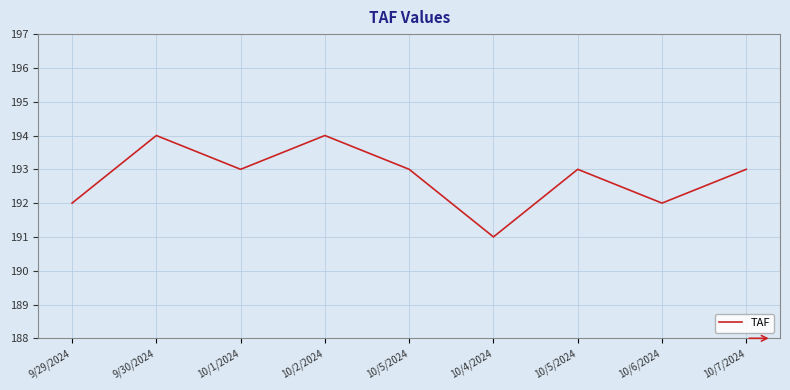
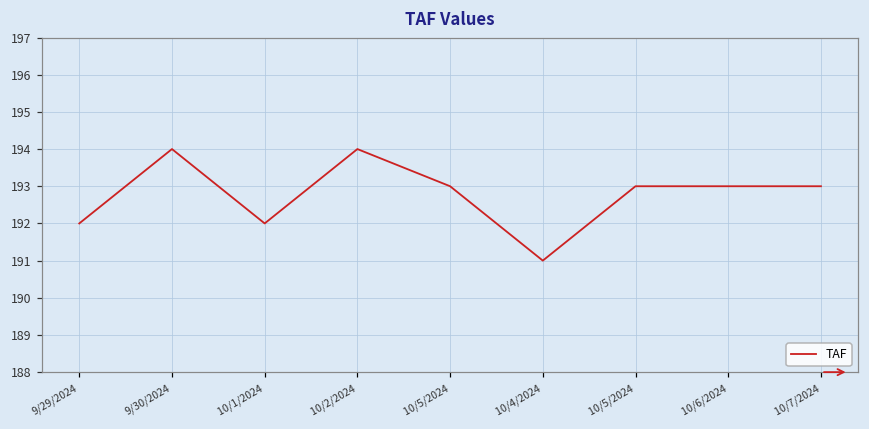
  {
    "9/29/2024": 192,
    "9/30/2024": 194,
-   "10/1/2024": 193,
+   "10/1/2024": 192,
    "10/2/2024": 194,
    "10/4/2024": 191,
-   "10/6/2024": 192,
+   "10/6/2024": 193,
    "10/7/2024": 193
  }
